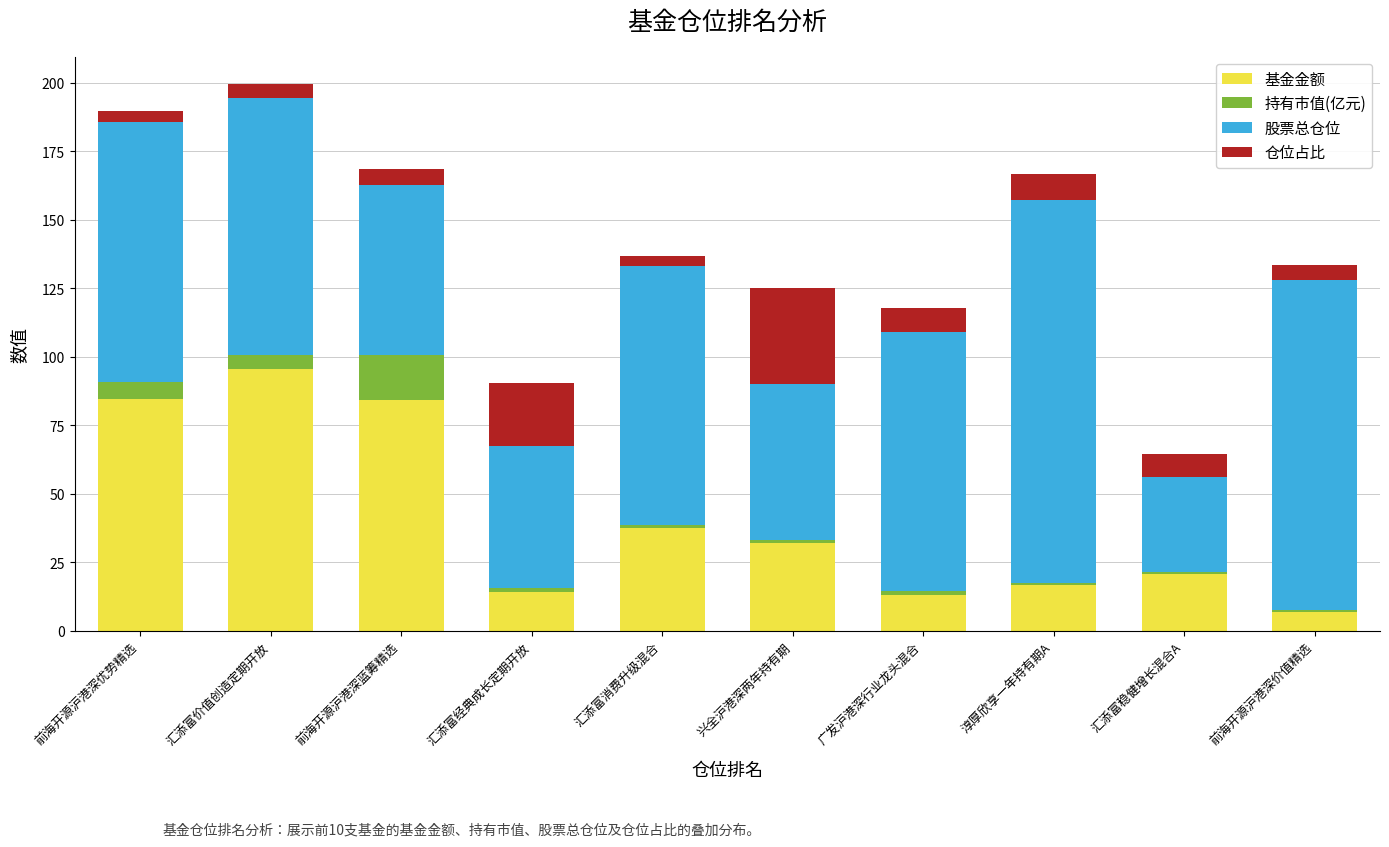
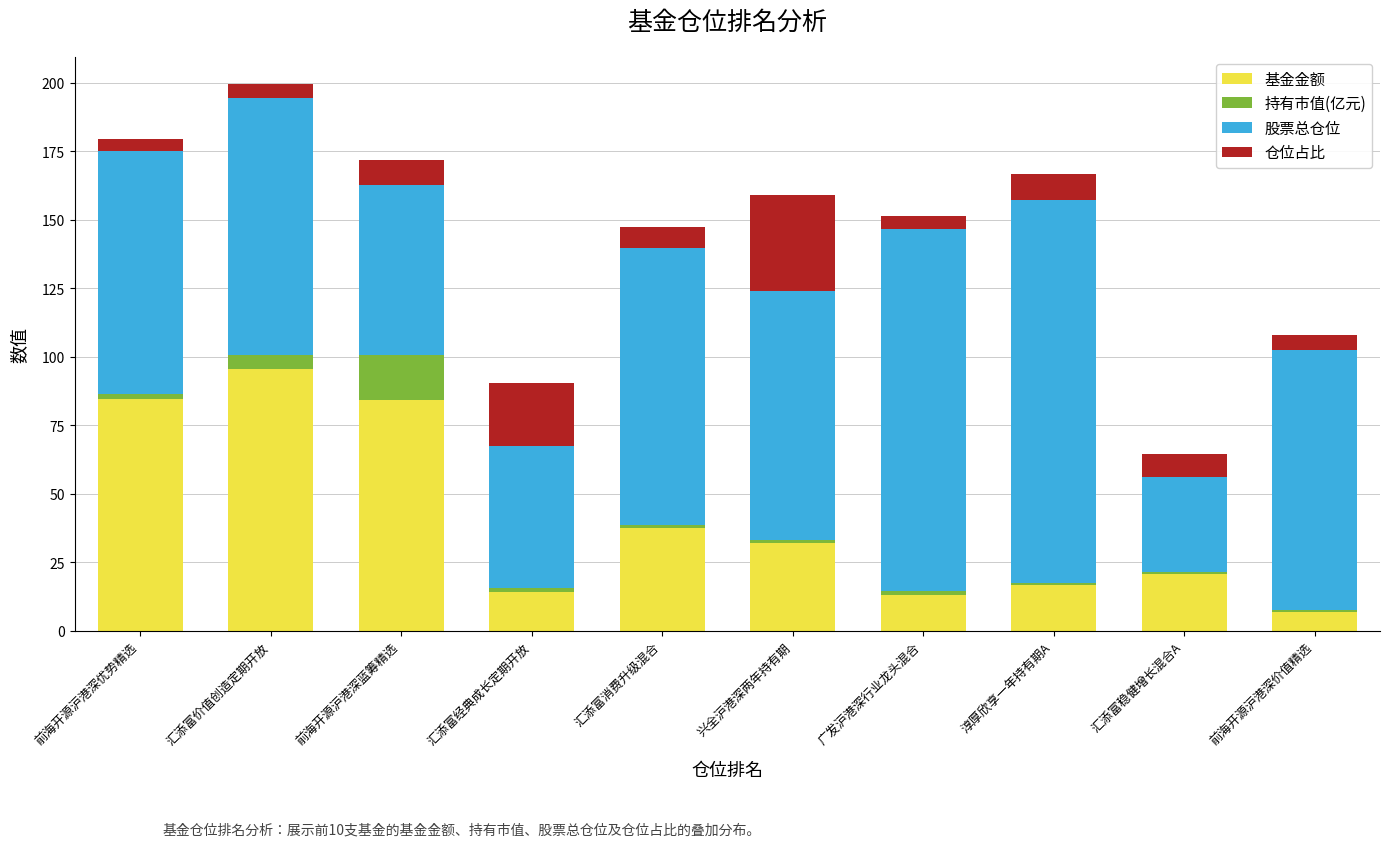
  {
    "基金金额": {
      "前海开源沪港深优势精选": 85,
      "汇添富价值创造定期开放": 96,
      "前海开源沪港深蓝筹精选": 84,
      "汇添富经典成长定期开放": 14,
      "汇添富消费升级混合": 37,
      "兴全沪港深两年持有期": 32,
      "广发沪港深行业龙头混合": 13,
      "淳厚欣享一年持有期A": 17,
      "汇添富稳健增长混合A": 21,
      "前海开源沪港深价值精选": 7
    },
    "持有市值(亿元)": {
-     "前海开源沪港深优势精选": 6,
+     "前海开源沪港深优势精选": 2,
      "汇添富价值创造定期开放": 5,
      "前海开源沪港深蓝筹精选": 16,
      "汇添富经典成长定期开放": 1,
      "汇添富消费升级混合": 1,
      "兴全沪港深两年持有期": 1,
      "广发沪港深行业龙头混合": 1
    },
    "股票总仓位": {
-     "前海开源沪港深优势精选": 95,
+     "前海开源沪港深优势精选": 88,
      "汇添富价值创造定期开放": 94,
      "前海开源沪港深蓝筹精选": 62,
      "汇添富经典成长定期开放": 52,
-     "汇添富消费升级混合": 94,
-     "兴全沪港深两年持有期": 57,
-     "广发沪港深行业龙头混合": 95,
+     "汇添富消费升级混合": 101,
+     "兴全沪港深两年持有期": 91,
+     "广发沪港深行业龙头混合": 132,
      "淳厚欣享一年持有期A": 140,
      "汇添富稳健增长混合A": 35,
-     "前海开源沪港深价值精选": 120
+     "前海开源沪港深价值精选": 95
    },
    "仓位占比": {
      "前海开源沪港深优势精选": 4,
      "汇添富价值创造定期开放": 5,
-     "前海开源沪港深蓝筹精选": 6,
+     "前海开源沪港深蓝筹精选": 9,
      "汇添富经典成长定期开放": 23,
-     "汇添富消费升级混合": 4,
+     "汇添富消费升级混合": 7,
      "兴全沪港深两年持有期": 35,
-     "广发沪港深行业龙头混合": 9,
+     "广发沪港深行业龙头混合": 5,
      "淳厚欣享一年持有期A": 10,
      "汇添富稳健增长混合A": 8,
      "前海开源沪港深价值精选": 5
    }
  }
